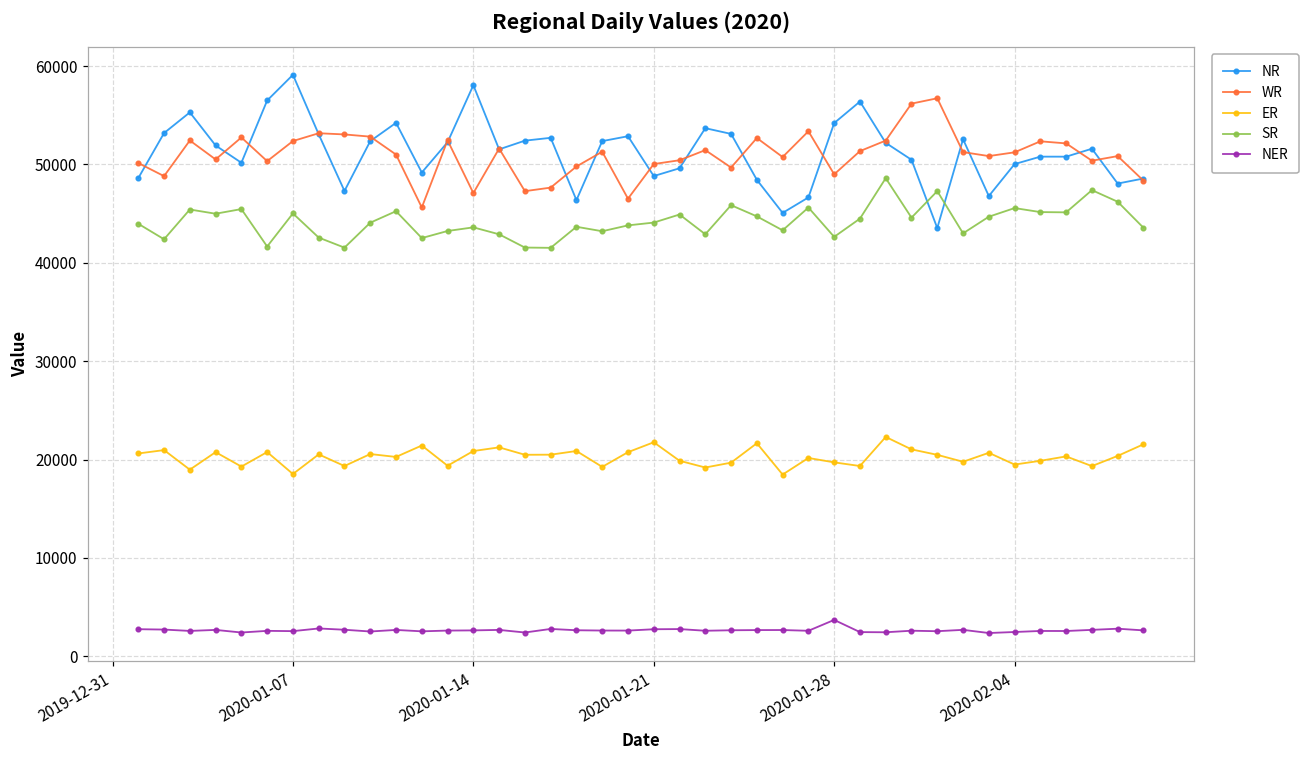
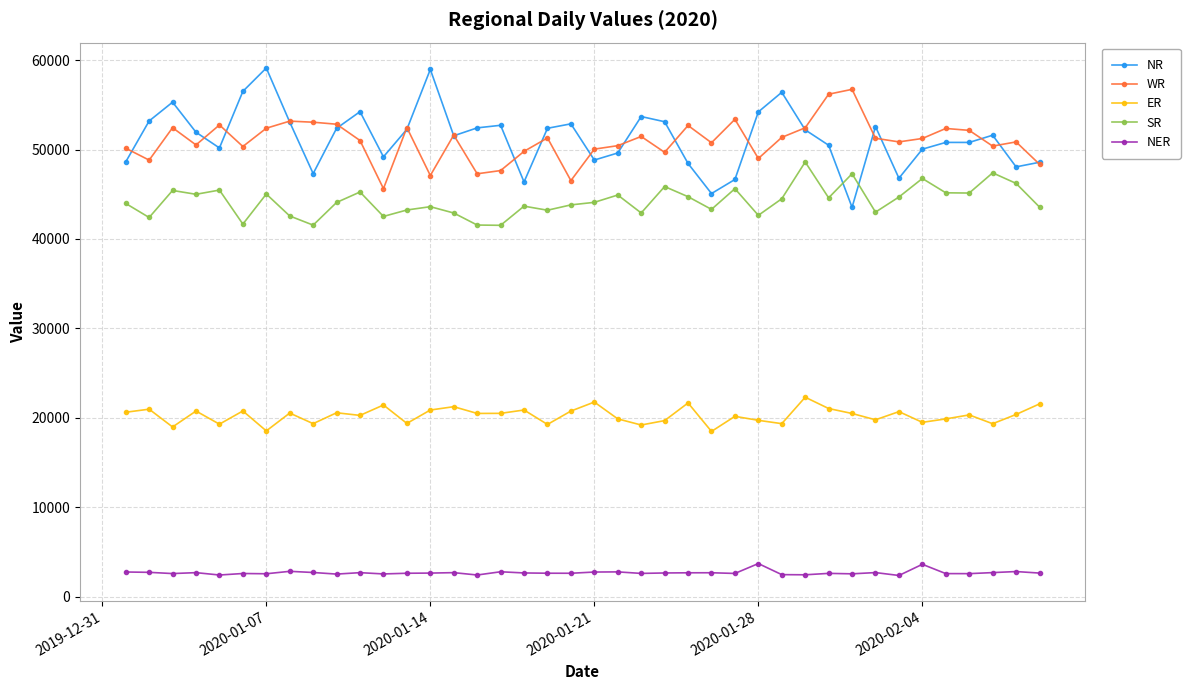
  {
    "NR": {
      "2020-01-07": 59000,
-     "2020-01-14": 58000,
+     "2020-01-14": 59000,
      "2020-01-21": 49000,
      "2020-01-28": 54000,
      "2020-02-04": 50000
    },
    "WR": {
      "2020-01-07": 52000,
      "2020-01-14": 47000,
      "2020-01-21": 50000,
      "2020-01-28": 49000,
      "2020-02-04": 51000
    },
    "ER": {
      "2020-01-07": 19000,
      "2020-01-14": 21000,
      "2020-01-21": 22000,
      "2020-01-28": 20000,
      "2020-02-04": 19000
    },
    "SR": {
      "2020-01-07": 45000,
      "2020-01-14": 44000,
      "2020-01-21": 44000,
      "2020-01-28": 43000,
-     "2020-02-04": 46000
+     "2020-02-04": 47000
    },
    "NER": {
      "2020-01-07": 3000,
      "2020-01-14": 3000,
      "2020-01-21": 3000,
      "2020-01-28": 4000,
-     "2020-02-04": 2000
+     "2020-02-04": 4000
    }
  }
